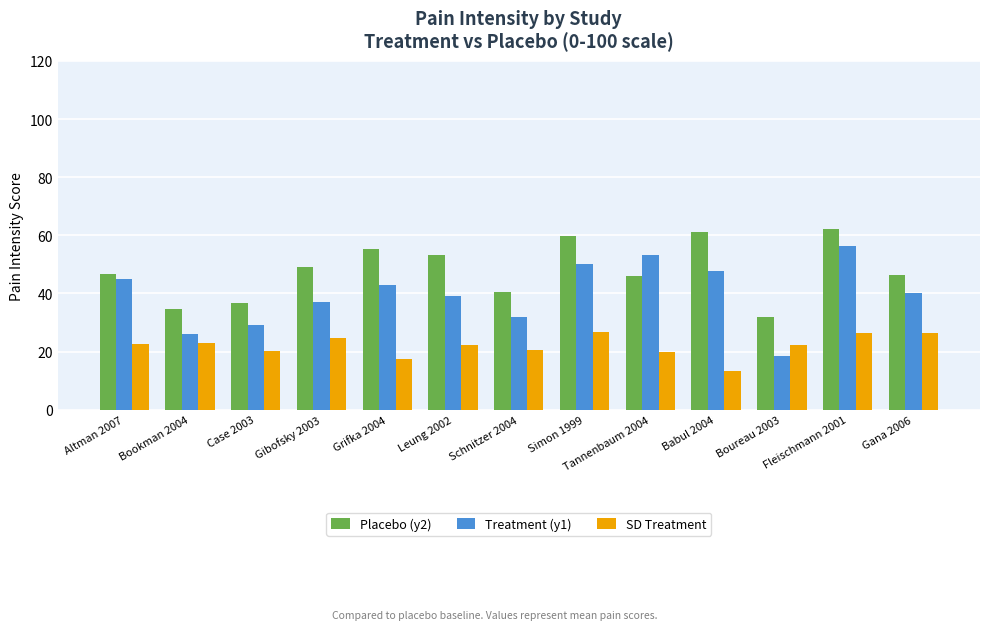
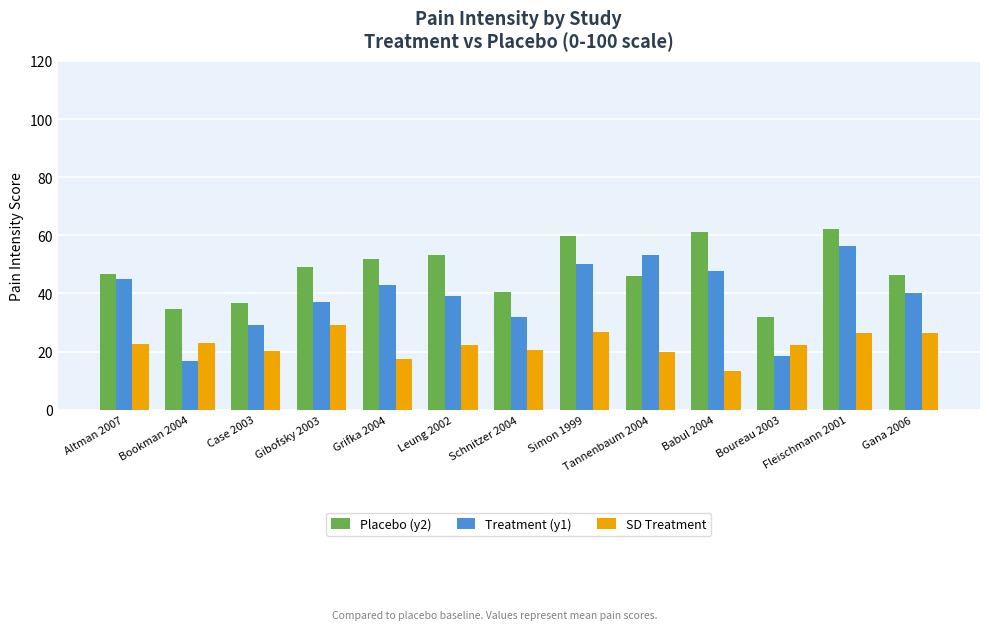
  {
    "Placebo (y2)": {
      "Altman 2007": 47,
      "Bookman 2004": 35,
      "Case 2003": 37,
      "Gibofsky 2003": 49,
-     "Grifka 2004": 55,
+     "Grifka 2004": 52,
      "Leung 2002": 53,
      "Schnitzer 2004": 41,
      "Simon 1999": 60,
      "Tannenbaum 2004": 46,
      "Babul 2004": 61,
      "Boureau 2003": 32,
      "Fleischmann 2001": 62,
      "Gana 2006": 46
    },
    "Treatment (y1)": {
      "Altman 2007": 45,
-     "Bookman 2004": 26,
+     "Bookman 2004": 17,
      "Case 2003": 29,
      "Gibofsky 2003": 37,
      "Grifka 2004": 43,
      "Leung 2002": 39,
      "Schnitzer 2004": 32,
      "Simon 1999": 50,
      "Tannenbaum 2004": 53,
      "Babul 2004": 48,
      "Boureau 2003": 18,
      "Fleischmann 2001": 56,
      "Gana 2006": 40
    },
    "SD Treatment": {
      "Altman 2007": 23,
      "Bookman 2004": 23,
      "Case 2003": 20,
-     "Gibofsky 2003": 25,
+     "Gibofsky 2003": 29,
      "Grifka 2004": 18,
      "Leung 2002": 22,
      "Schnitzer 2004": 21,
      "Simon 1999": 27,
      "Tannenbaum 2004": 20,
      "Babul 2004": 13,
      "Boureau 2003": 22,
      "Fleischmann 2001": 27,
      "Gana 2006": 26
    }
  }
